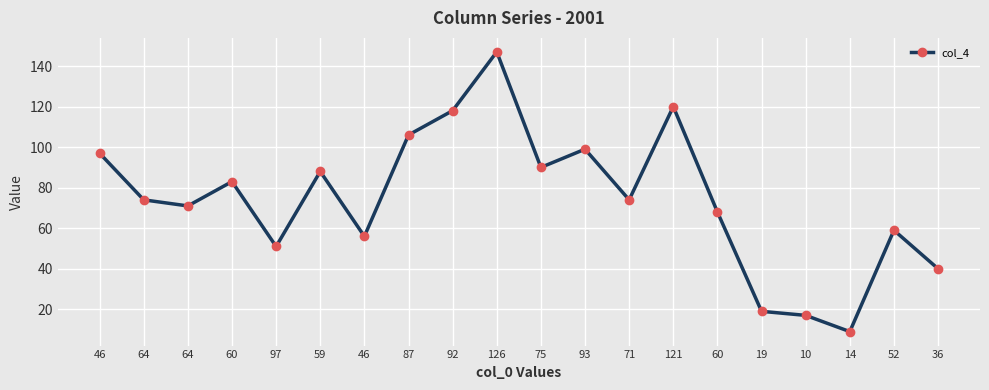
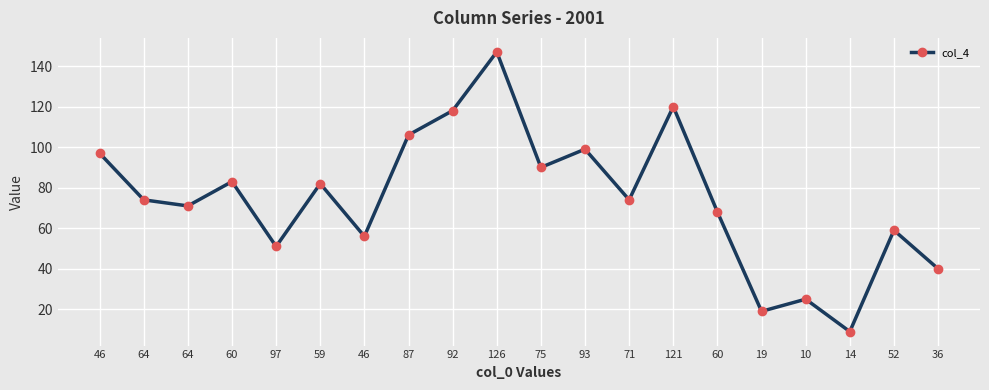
  {
    "97": 51,
-   "59": 88,
+   "59": 82,
    "87": 106,
    "92": 118,
    "126": 147,
    "75": 90,
    "93": 99,
    "71": 74,
    "121": 120,
    "19": 19,
-   "10": 17,
+   "10": 25,
    "14": 9,
    "52": 59,
    "36": 40
  }
